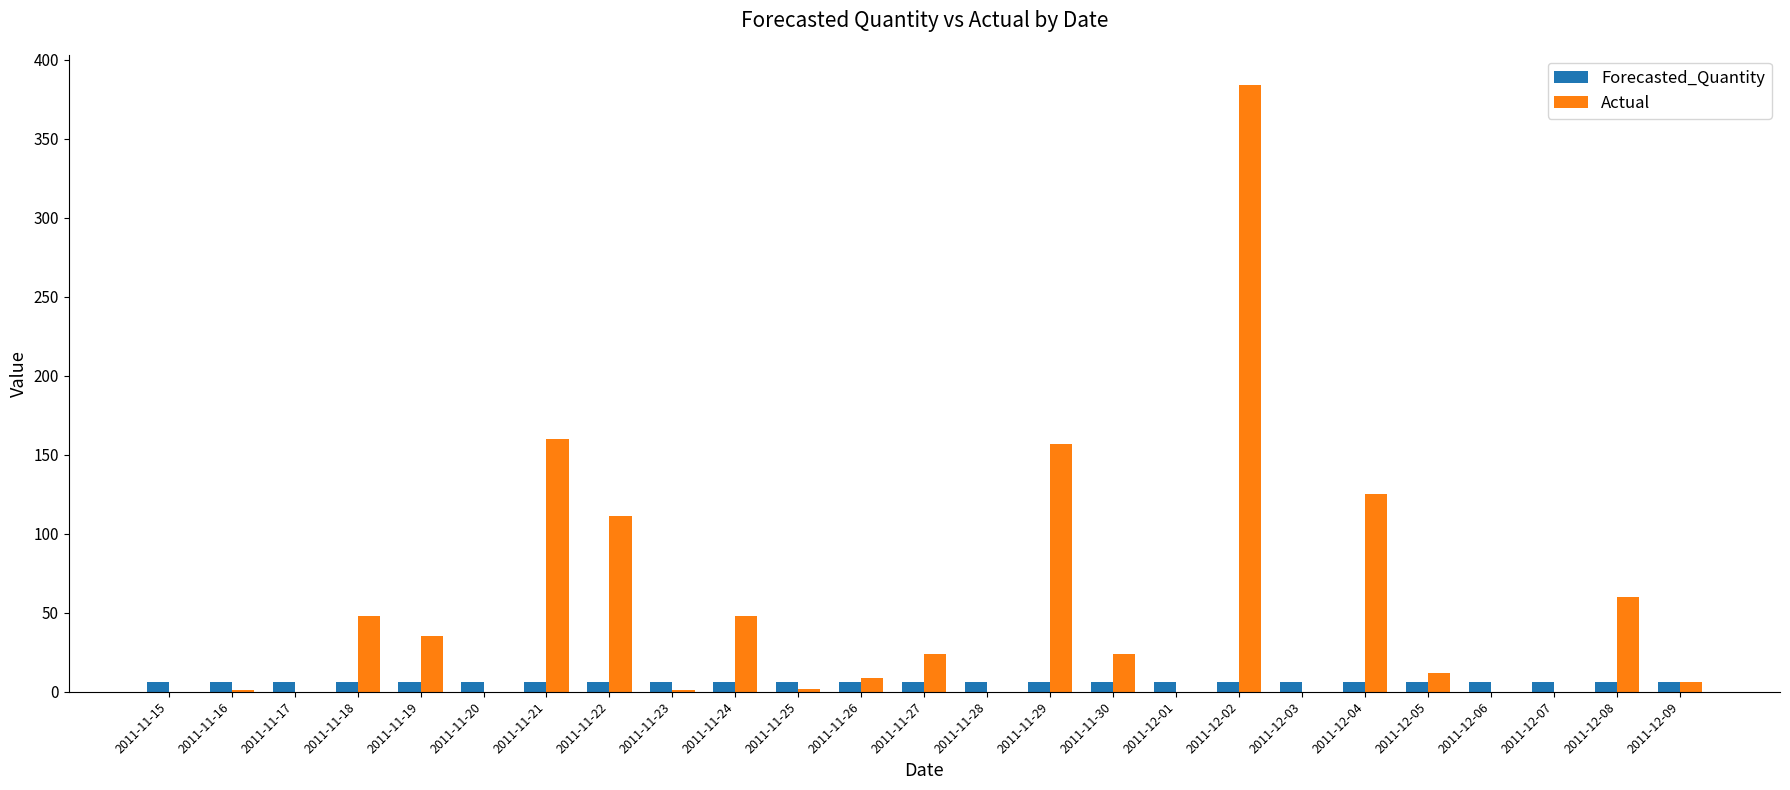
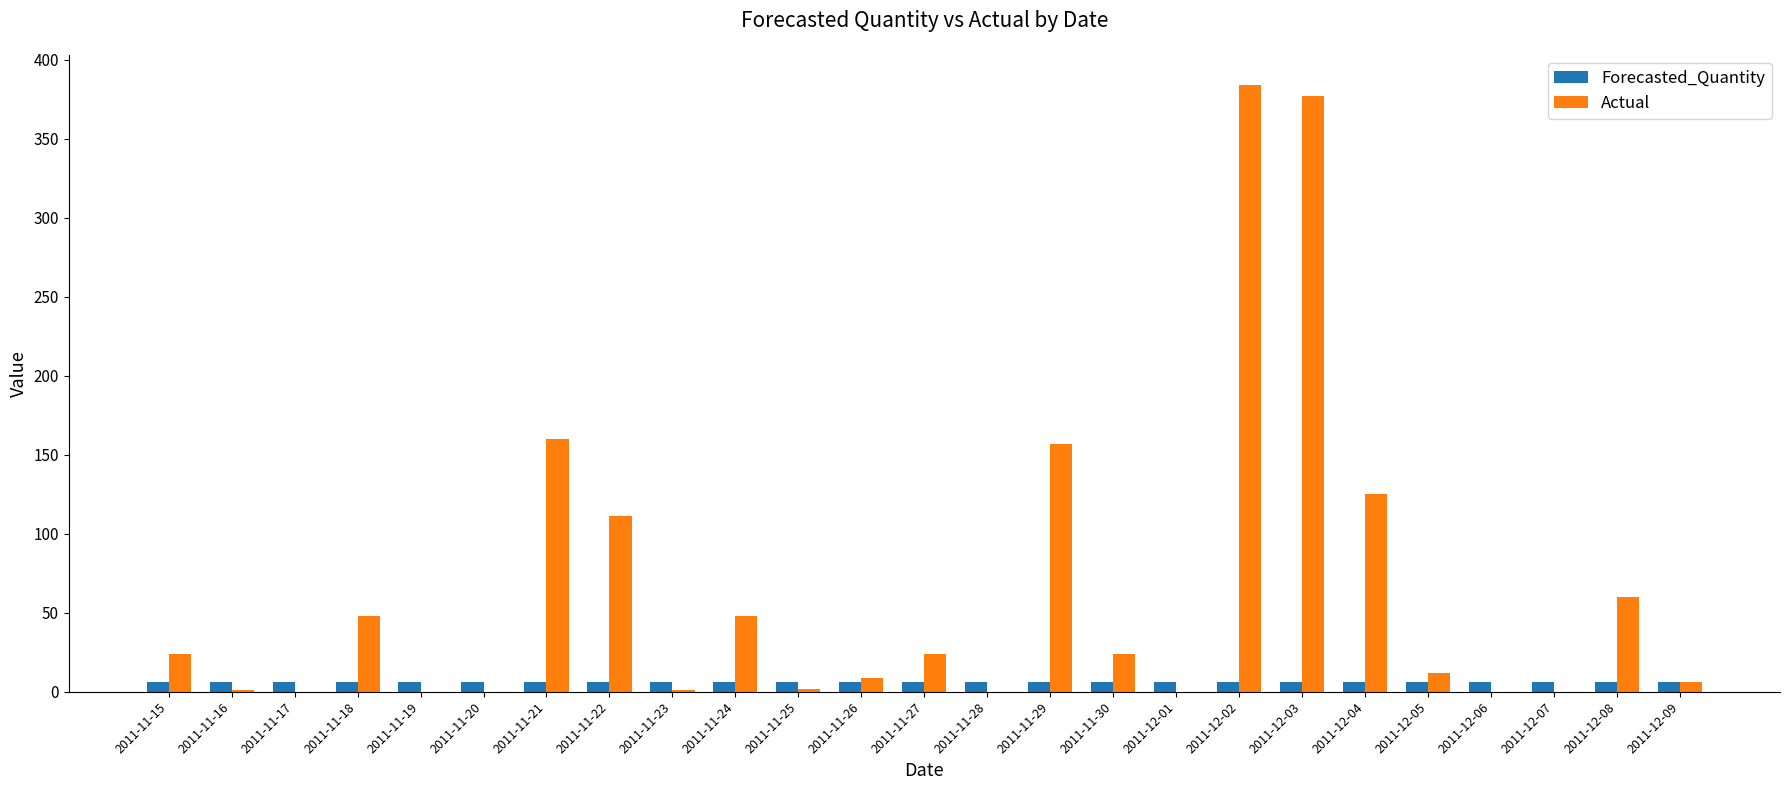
  {
    "Forecasted_Quantity": {
      "2011-11-15": 6,
      "2011-11-16": 6,
      "2011-11-17": 6,
      "2011-11-18": 6,
      "2011-11-19": 6,
      "2011-11-20": 6,
      "2011-11-21": 6,
      "2011-11-22": 6,
      "2011-11-23": 6,
      "2011-11-24": 6,
      "2011-11-25": 6,
      "2011-11-26": 6,
      "2011-11-27": 6,
      "2011-11-28": 6,
      "2011-11-29": 6,
      "2011-11-30": 6,
      "2011-12-01": 6,
      "2011-12-02": 6,
      "2011-12-03": 6,
      "2011-12-04": 6,
      "2011-12-05": 6,
      "2011-12-06": 6,
      "2011-12-07": 6,
      "2011-12-08": 6,
      "2011-12-09": 6
    },
    "Actual": {
-     "2011-11-15": 0,
+     "2011-11-15": 24,
      "2011-11-17": 0,
      "2011-11-18": 48,
-     "2011-11-19": 35,
+     "2011-11-19": 0,
      "2011-11-20": 0,
      "2011-11-21": 160,
      "2011-11-22": 111,
      "2011-11-24": 48,
      "2011-11-25": 2,
      "2011-11-26": 9,
      "2011-11-27": 24,
      "2011-11-28": 0,
      "2011-11-29": 157,
      "2011-11-30": 24,
      "2011-12-01": 0,
      "2011-12-02": 384,
-     "2011-12-03": 0,
+     "2011-12-03": 377,
      "2011-12-04": 125,
      "2011-12-05": 12,
      "2011-12-06": 0,
      "2011-12-07": 0,
      "2011-12-08": 60,
      "2011-12-09": 6
    }
  }
